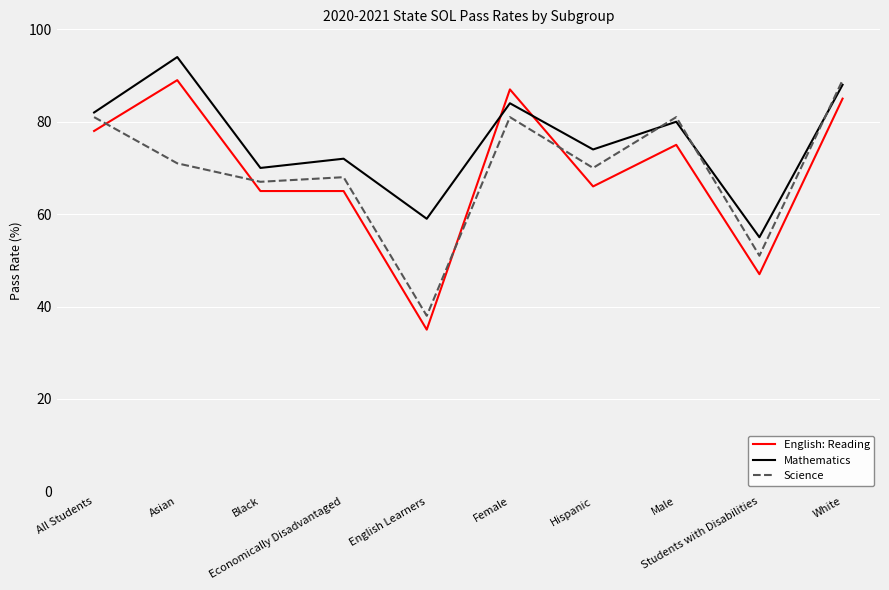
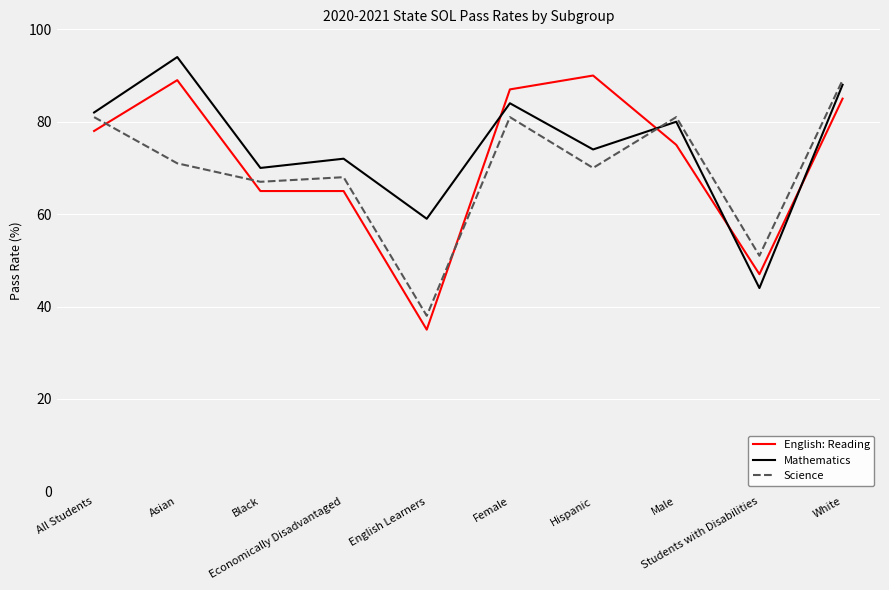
  {
    "English: Reading": {
      "All Students": 78,
      "Asian": 89,
      "Black": 65,
      "Economically Disadvantaged": 65,
      "English Learners": 35,
      "Female": 87,
-     "Hispanic": 66,
+     "Hispanic": 90,
      "Male": 75,
      "Students with Disabilities": 47,
      "White": 85
    },
    "Mathematics": {
      "All Students": 82,
      "Asian": 94,
      "Black": 70,
      "Economically Disadvantaged": 72,
      "English Learners": 59,
      "Female": 84,
      "Hispanic": 74,
      "Male": 80,
-     "Students with Disabilities": 55,
+     "Students with Disabilities": 44,
      "White": 88
    },
    "Science": {
      "All Students": 81,
      "Asian": 71,
      "Black": 67,
      "Economically Disadvantaged": 68,
      "English Learners": 38,
      "Female": 81,
      "Hispanic": 70,
      "Male": 81,
      "Students with Disabilities": 51,
      "White": 89
    }
  }
